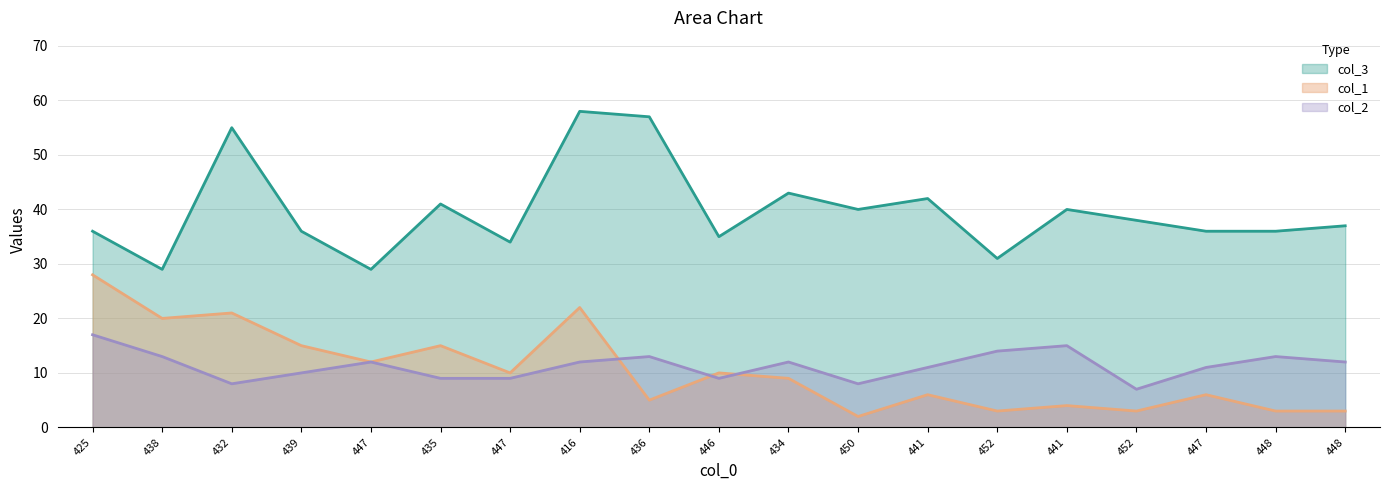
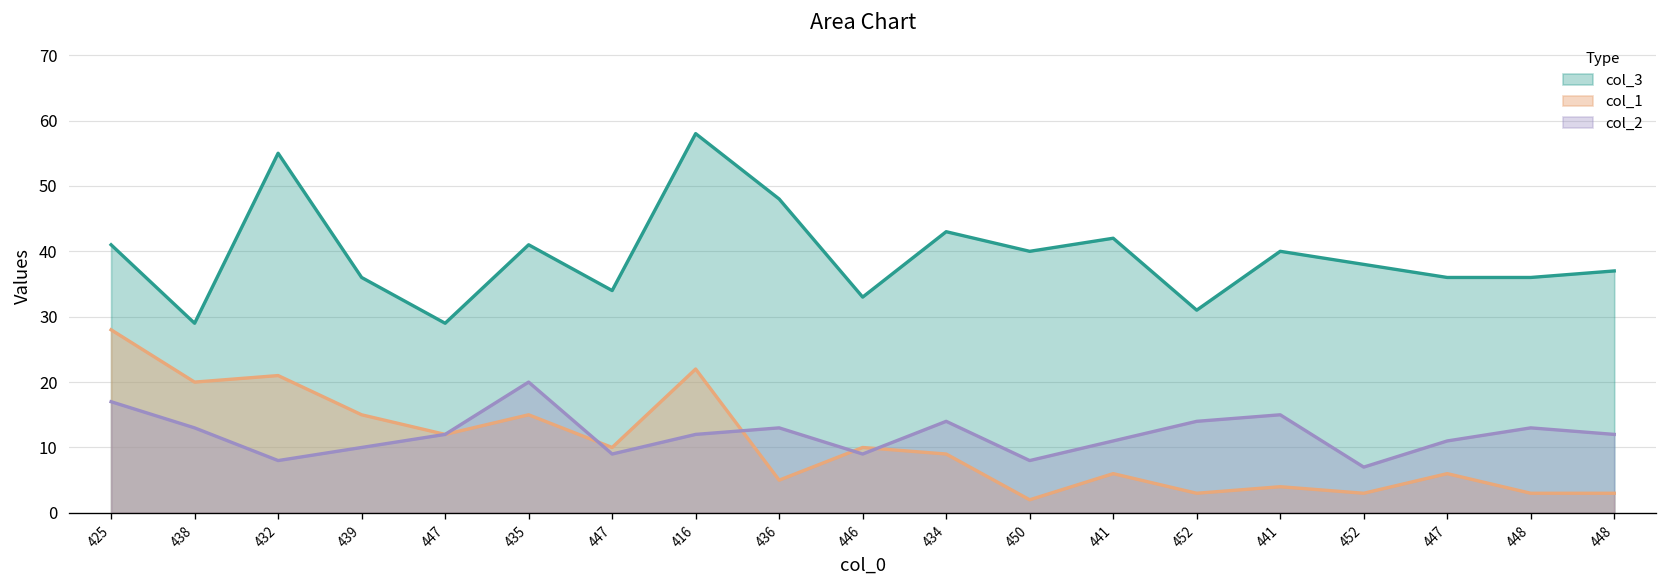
  {
    "col_3": {
-     "425": 36,
+     "425": 41,
      "438": 29,
      "432": 55,
      "439": 36,
      "435": 41,
      "416": 58,
-     "436": 57,
-     "446": 35,
+     "436": 48,
+     "446": 33,
      "434": 43,
      "450": 40
    },
    "col_1": {
      "425": 28,
      "438": 20,
      "432": 21,
      "439": 15,
      "435": 15,
      "416": 22,
      "436": 5,
      "446": 10,
      "434": 9,
      "450": 2
    },
    "col_2": {
      "425": 17,
      "438": 13,
      "432": 8,
      "439": 10,
-     "435": 9,
+     "435": 20,
      "416": 12,
      "436": 13,
      "446": 9,
-     "434": 12,
+     "434": 14,
      "450": 8
    }
  }
